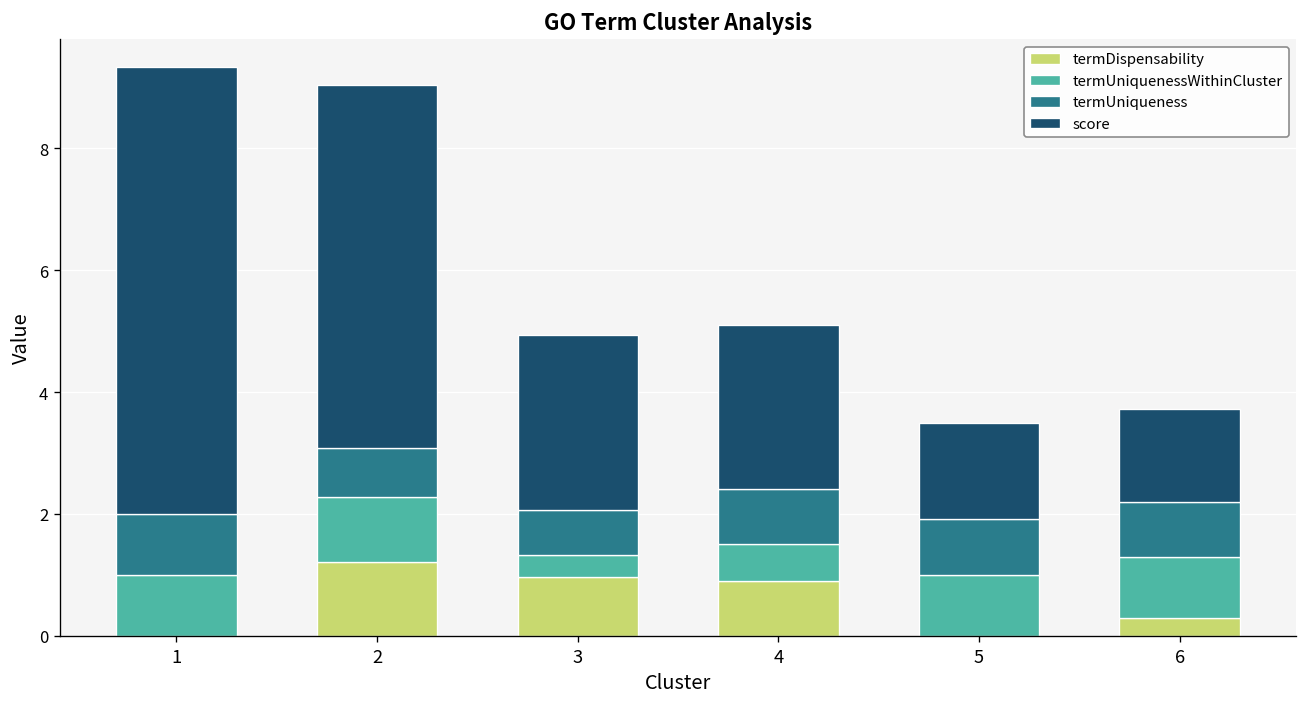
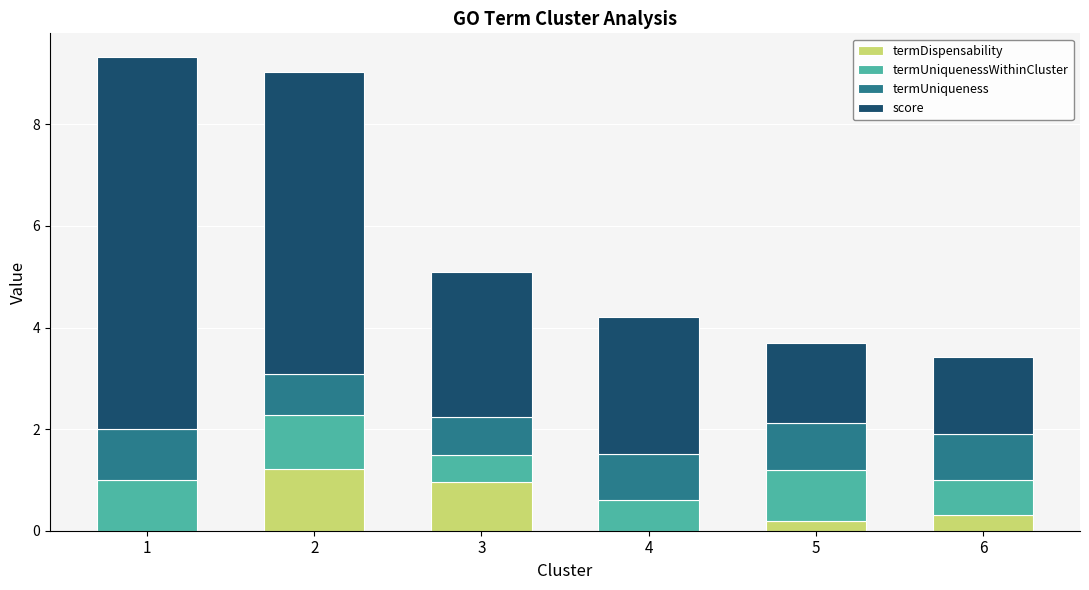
  {
    "termDispensability": {
      "1": 0.0,
      "2": 1.2,
      "3": 1.0,
-     "4": 0.9,
-     "5": 0.0,
+     "4": 0.0,
+     "5": 0.2,
      "6": 0.3
    },
    "termUniquenessWithinCluster": {
      "1": 1.0,
      "2": 1.1,
-     "3": 0.4,
+     "3": 0.5,
      "4": 0.6,
      "5": 1.0,
-     "6": 1.0
+     "6": 0.7
    }
  }
